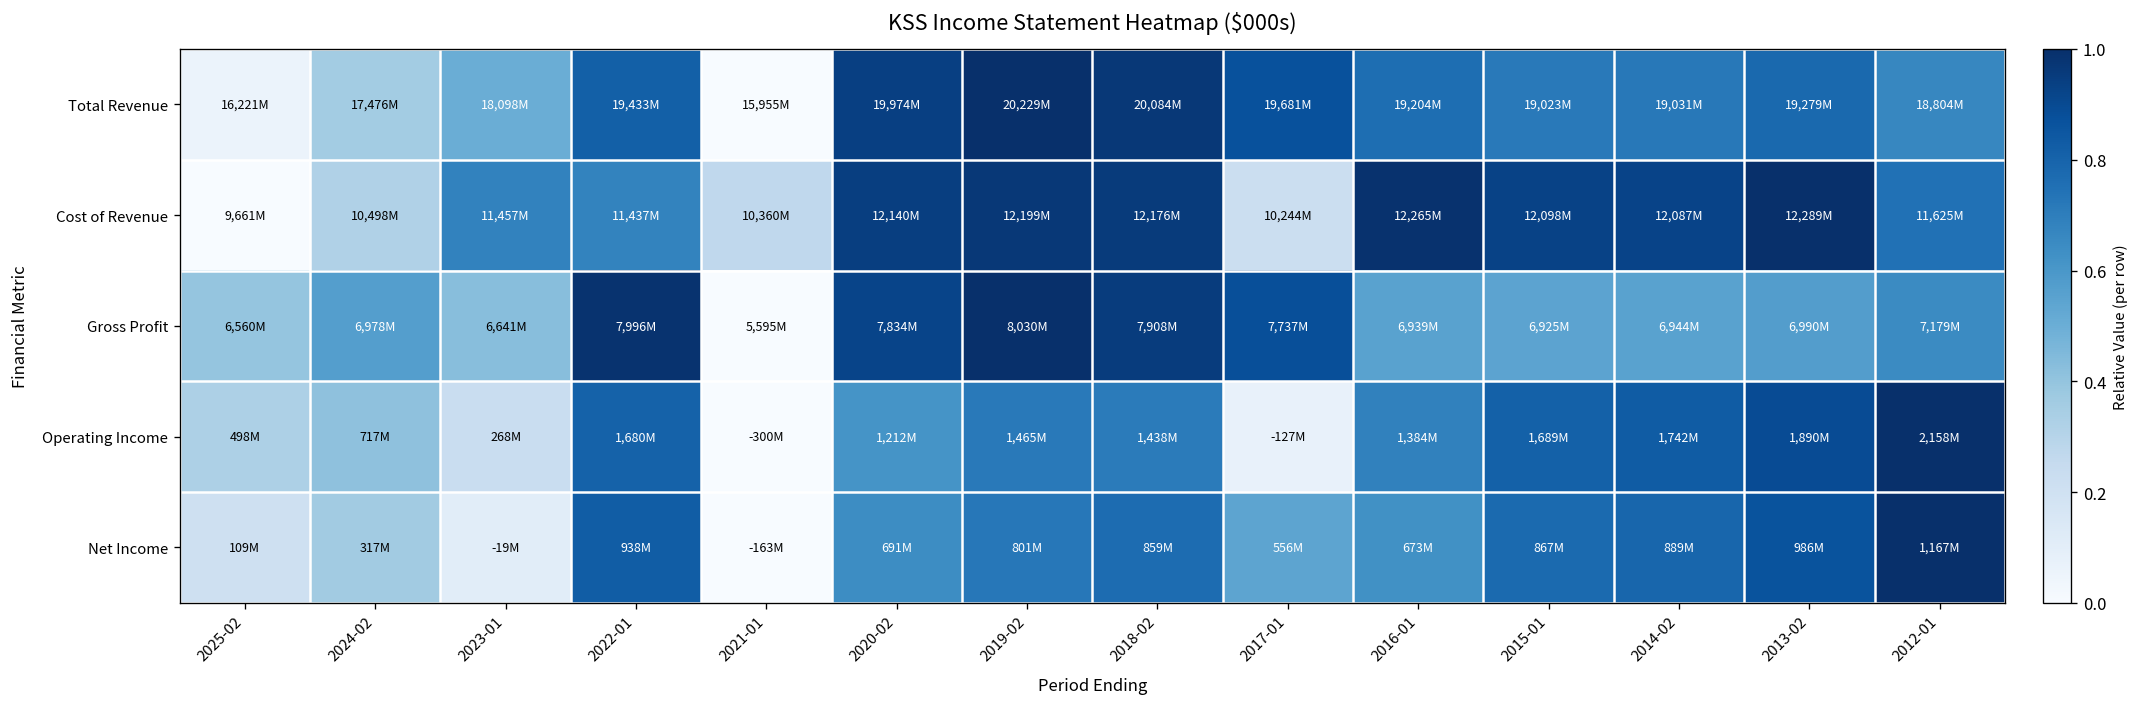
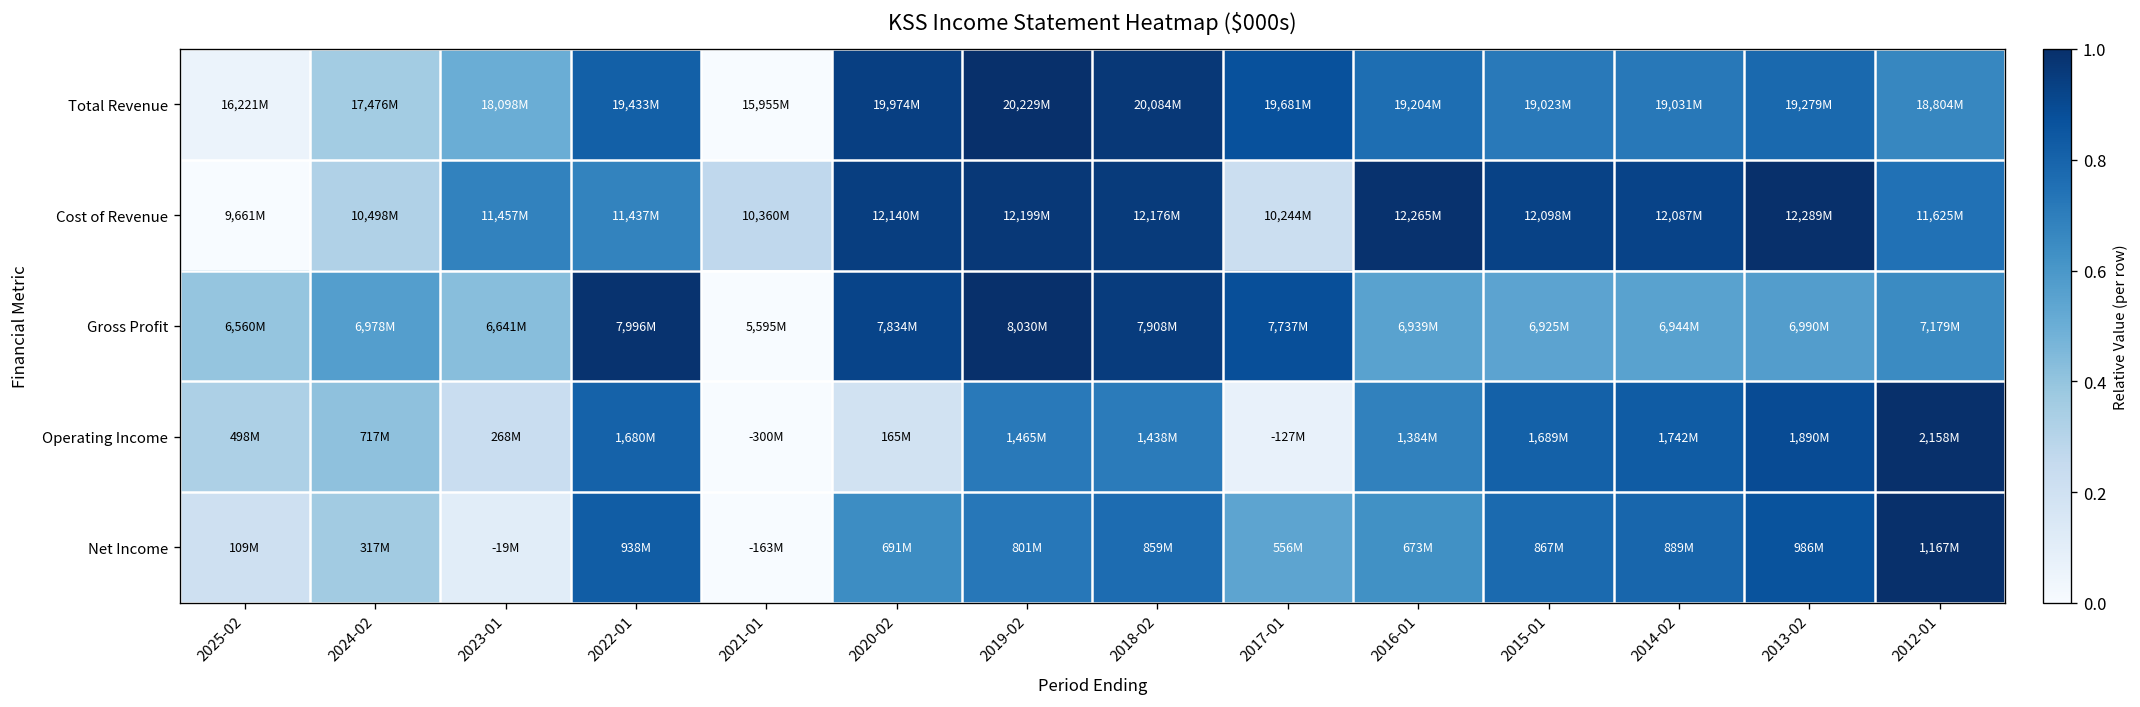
  {
    "Total Revenue": {
      "2025-02": "16,221M",
      "2024-02": "17,476M",
      "2023-01": "18,098M",
      "2022-01": "19,433M",
      "2021-01": "15,955M",
      "2020-02": "19,974M",
      "2019-02": "20,229M",
      "2018-02": "20,084M",
      "2017-01": "19,681M",
      "2016-01": "19,204M",
      "2015-01": "19,023M",
      "2014-02": "19,031M",
      "2013-02": "19,279M",
      "2012-01": "18,804M"
    },
    "Cost of Revenue": {
      "2025-02": "9,661M",
      "2024-02": "10,498M",
      "2023-01": "11,457M",
      "2022-01": "11,437M",
      "2021-01": "10,360M",
      "2020-02": "12,140M",
      "2019-02": "12,199M",
      "2018-02": "12,176M",
      "2017-01": "10,244M",
      "2016-01": "12,265M",
      "2015-01": "12,098M",
      "2014-02": "12,087M",
      "2013-02": "12,289M",
      "2012-01": "11,625M"
    },
    "Gross Profit": {
      "2025-02": "6,560M",
      "2024-02": "6,978M",
      "2023-01": "6,641M",
      "2022-01": "7,996M",
      "2021-01": "5,595M",
      "2020-02": "7,834M",
      "2019-02": "8,030M",
      "2018-02": "7,908M",
      "2017-01": "7,737M",
      "2016-01": "6,939M",
      "2015-01": "6,925M",
      "2014-02": "6,944M",
      "2013-02": "6,990M",
      "2012-01": "7,179M"
    },
    "Operating Income": {
      "2025-02": "498M",
      "2024-02": "717M",
      "2023-01": "268M",
      "2022-01": "1,680M",
      "2021-01": "-300M",
-     "2020-02": "1,212M",
+     "2020-02": "165M",
      "2019-02": "1,465M",
      "2018-02": "1,438M",
      "2017-01": "-127M",
      "2016-01": "1,384M",
      "2015-01": "1,689M",
      "2014-02": "1,742M",
      "2013-02": "1,890M",
      "2012-01": "2,158M"
    },
    "Net Income": {
      "2025-02": "109M",
      "2024-02": "317M",
      "2023-01": "-19M",
      "2022-01": "938M",
      "2021-01": "-163M",
      "2020-02": "691M",
      "2019-02": "801M",
      "2018-02": "859M",
      "2017-01": "556M",
      "2016-01": "673M",
      "2015-01": "867M",
      "2014-02": "889M",
      "2013-02": "986M",
      "2012-01": "1,167M"
    }
  }
